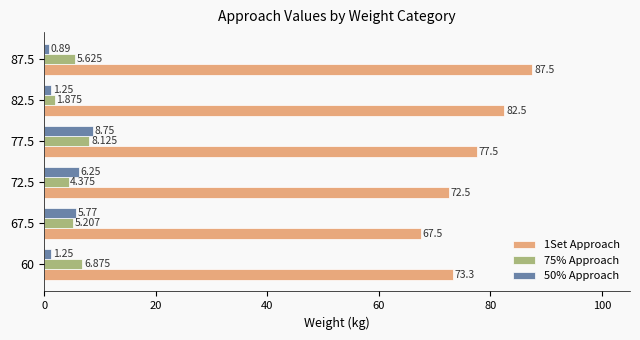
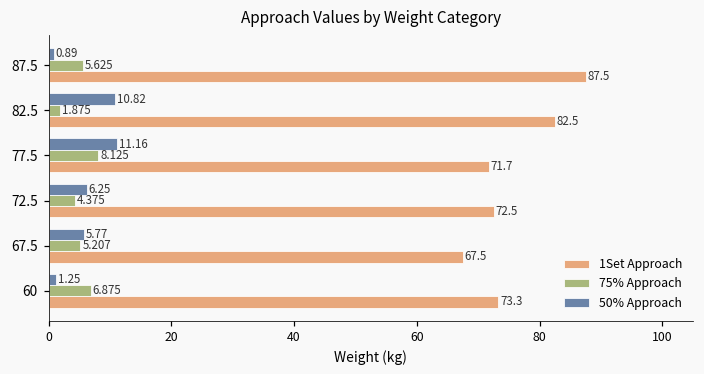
  {
    "1Set Approach": {
      "87.5": 87.5,
      "82.5": 82.5,
-     "77.5": 77.5,
+     "77.5": 71.7,
      "72.5": 72.5,
      "67.5": 67.5,
      "60": 73.3
    },
    "75% Approach": {
      "87.5": 5.625,
      "82.5": 1.875,
      "77.5": 8.125,
      "72.5": 4.375,
      "67.5": 5.207,
      "60": 6.875
    },
    "50% Approach": {
      "87.5": 0.89,
-     "82.5": 1.25,
-     "77.5": 8.75,
+     "82.5": 10.82,
+     "77.5": 11.16,
      "72.5": 6.25,
      "67.5": 5.77,
      "60": 1.25
    }
  }
